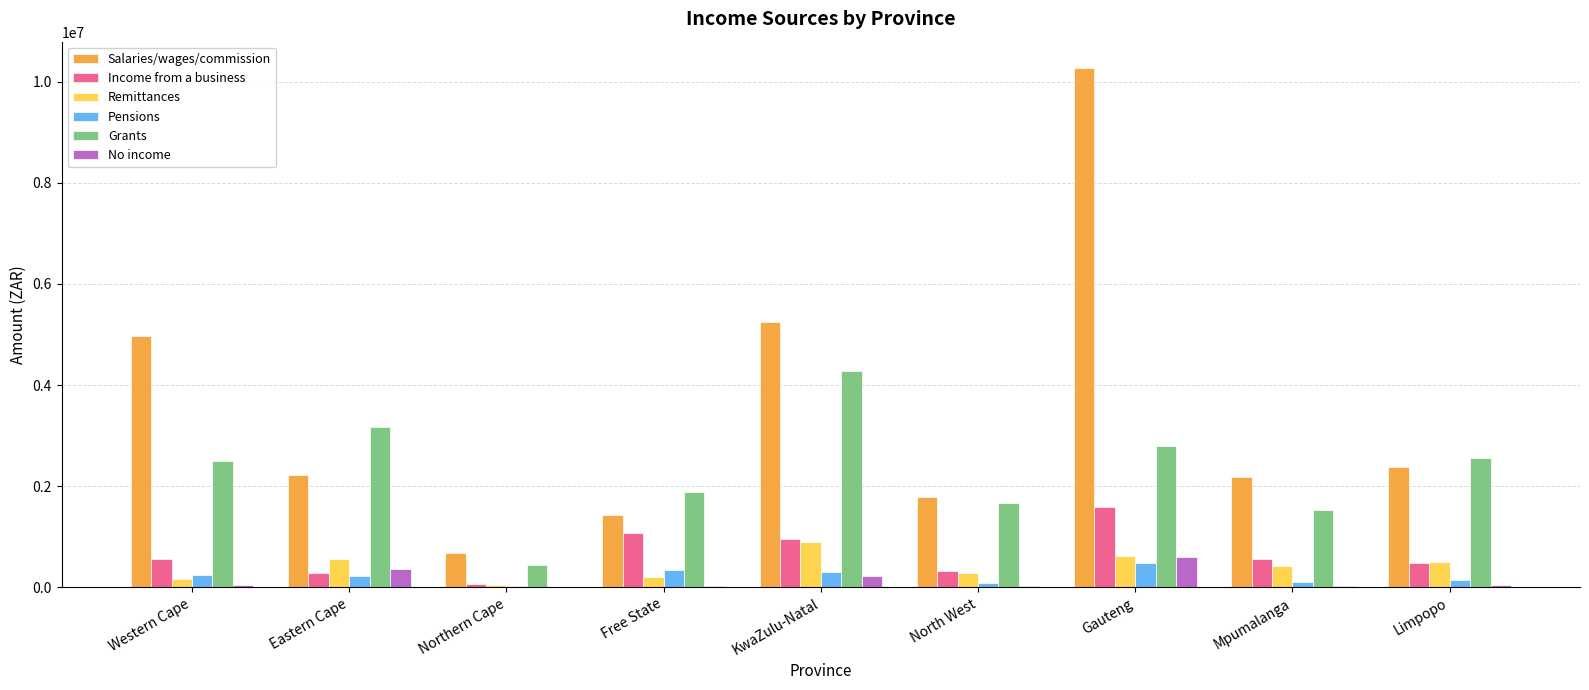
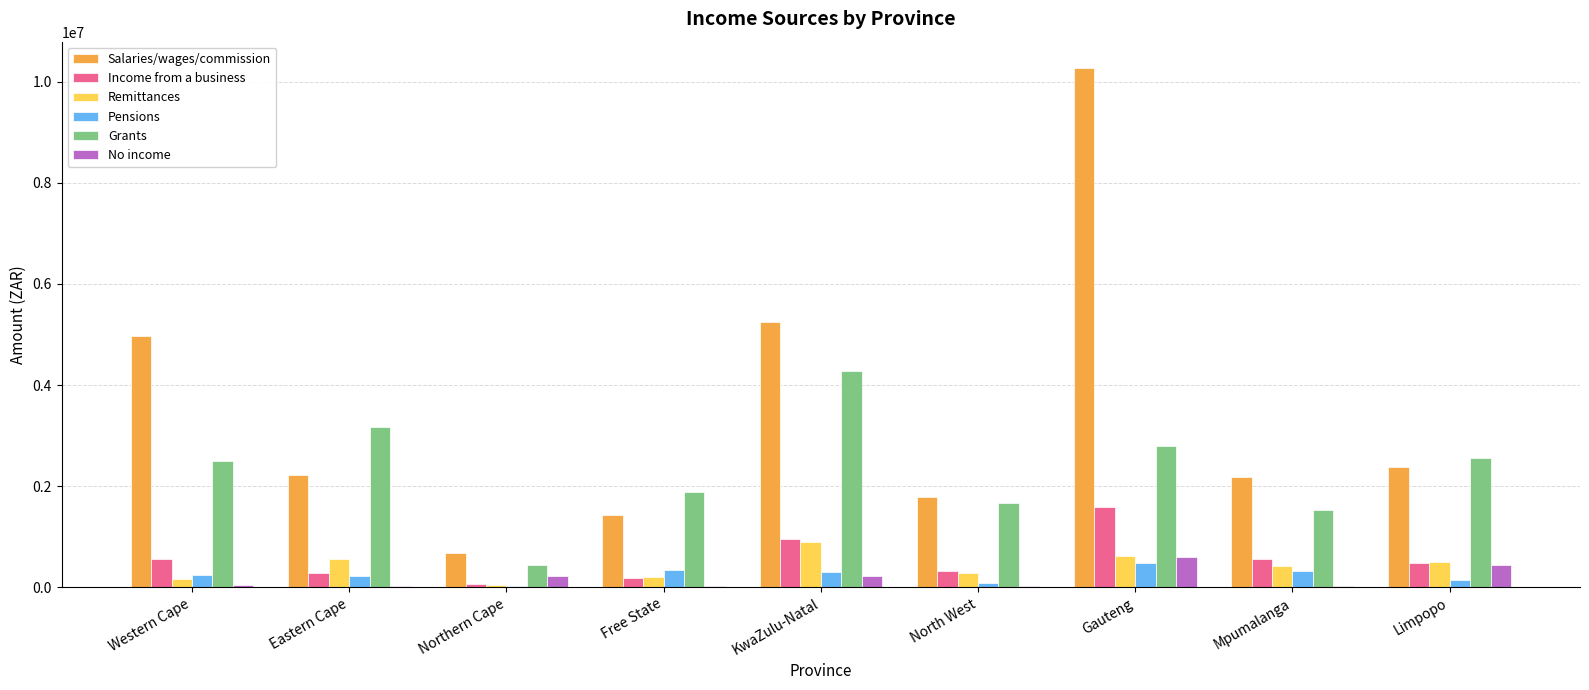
  {
    "Income from a business": {
      "Western Cape": 600000,
      "Eastern Cape": 300000,
      "Northern Cape": 100000,
-     "Free State": 1100000,
+     "Free State": 200000,
      "KwaZulu-Natal": 900000,
      "North West": 300000,
      "Gauteng": 1600000,
      "Mpumalanga": 600000,
      "Limpopo": 500000
    },
    "Pensions": {
      "Western Cape": 200000,
      "Eastern Cape": 200000,
      "Free State": 300000,
      "KwaZulu-Natal": 300000,
      "North West": 100000,
      "Gauteng": 500000,
-     "Mpumalanga": 100000,
+     "Mpumalanga": 300000,
      "Limpopo": 200000
    },
    "Grants": {
      "Western Cape": 2500000,
      "Eastern Cape": 3200000,
      "Northern Cape": 400000,
      "Free State": 1900000,
      "KwaZulu-Natal": 4300000,
      "North West": 1700000,
      "Gauteng": 2800000,
      "Mpumalanga": 1500000,
      "Limpopo": 2600000
    },
    "No income": {
-     "Eastern Cape": 400000,
-     "Northern Cape": 0,
+     "Eastern Cape": 0,
+     "Northern Cape": 200000,
      "KwaZulu-Natal": 200000,
      "Gauteng": 600000,
-     "Limpopo": 0
+     "Limpopo": 400000
    }
  }
